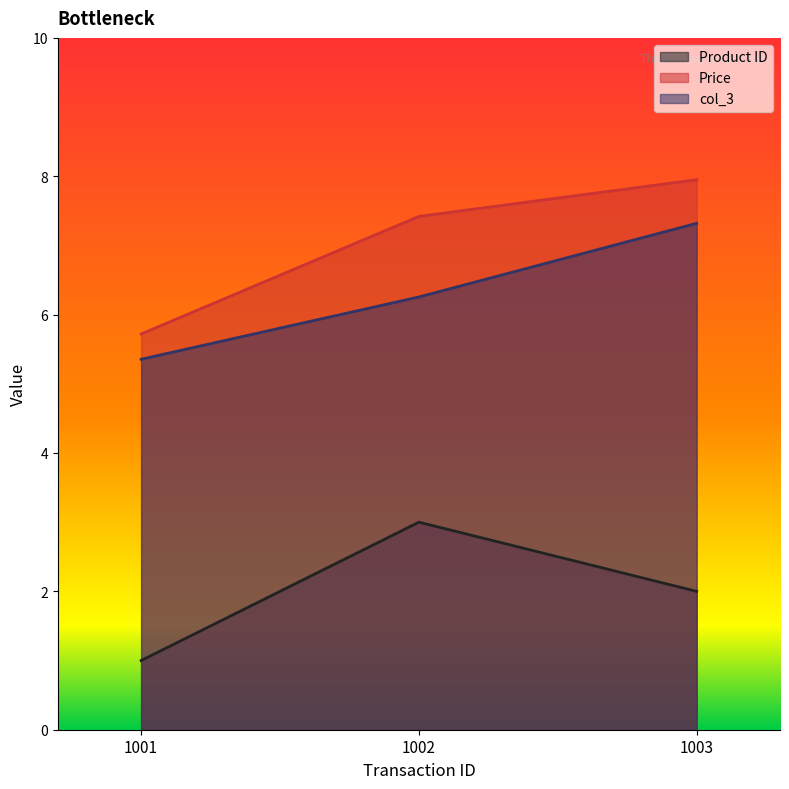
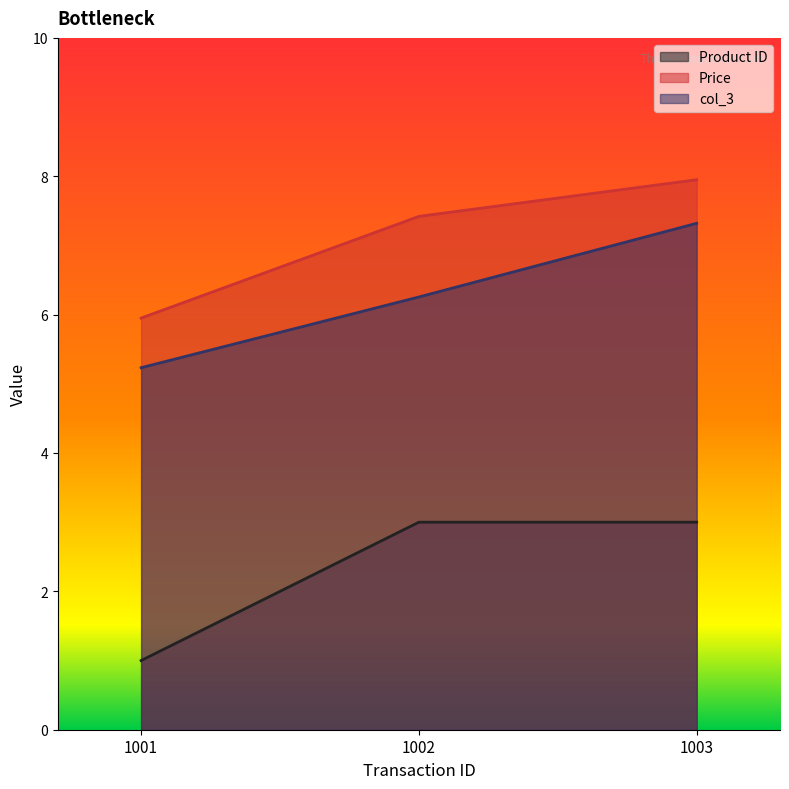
  {
    "Product ID": {
      "1001": 1,
      "1002": 3,
-     "1003": 2
+     "1003": 3
    },
    "Price": {
-     "1001": 5.7,
+     "1001": 6.0,
      "1002": 7.4,
      "1003": 8.0
    },
    "col_3": {
-     "1001": 5.4,
+     "1001": 5.2,
      "1002": 6.3,
      "1003": 7.3
    }
  }
